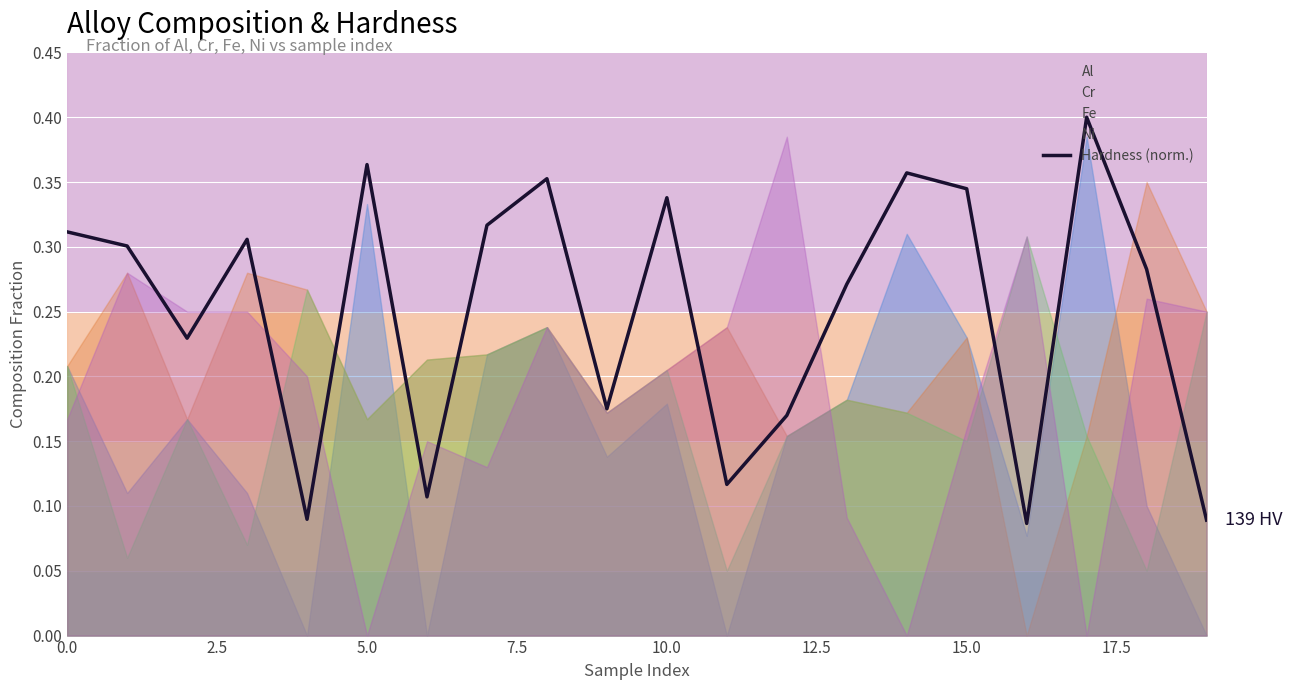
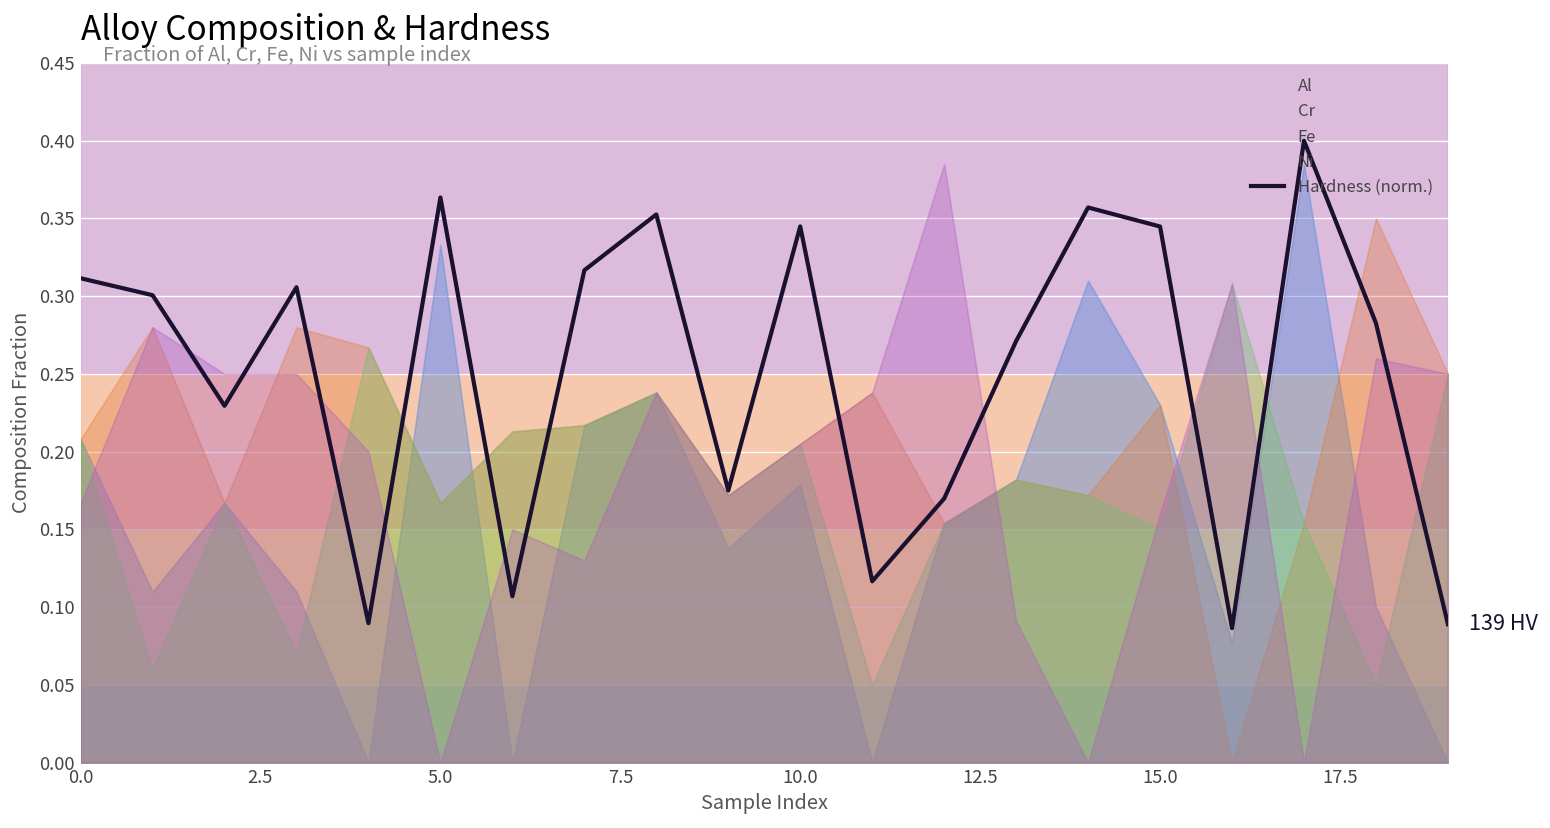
  {
    "Hardness (norm.)": {
      "0.0": 0.312,
      "5.0": 0.363,
-     "10.0": 0.338,
+     "10.0": 0.345,
      "15.0": 0.345
    }
  }
